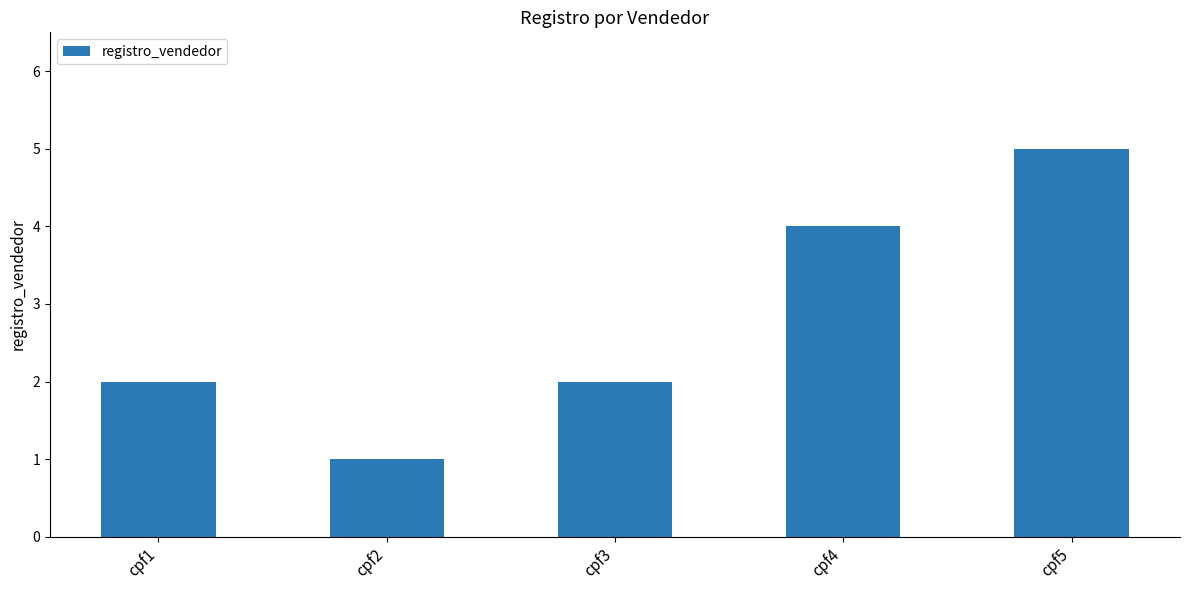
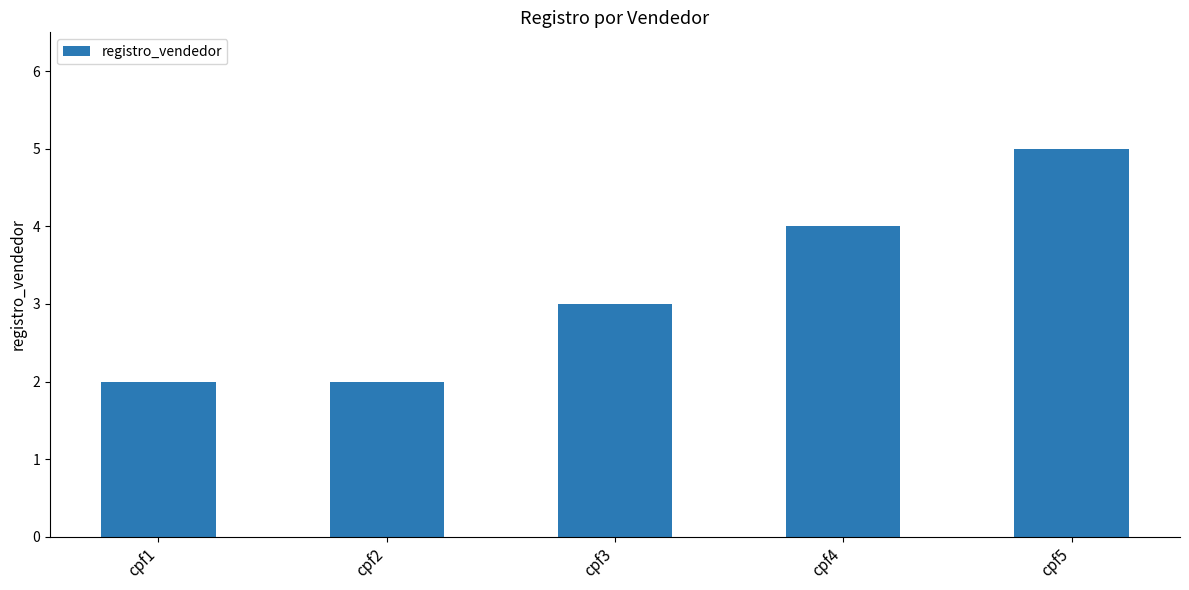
  {
    "cpf1": 2,
-   "cpf2": 1,
-   "cpf3": 2,
+   "cpf2": 2,
+   "cpf3": 3,
    "cpf4": 4,
    "cpf5": 5
  }
